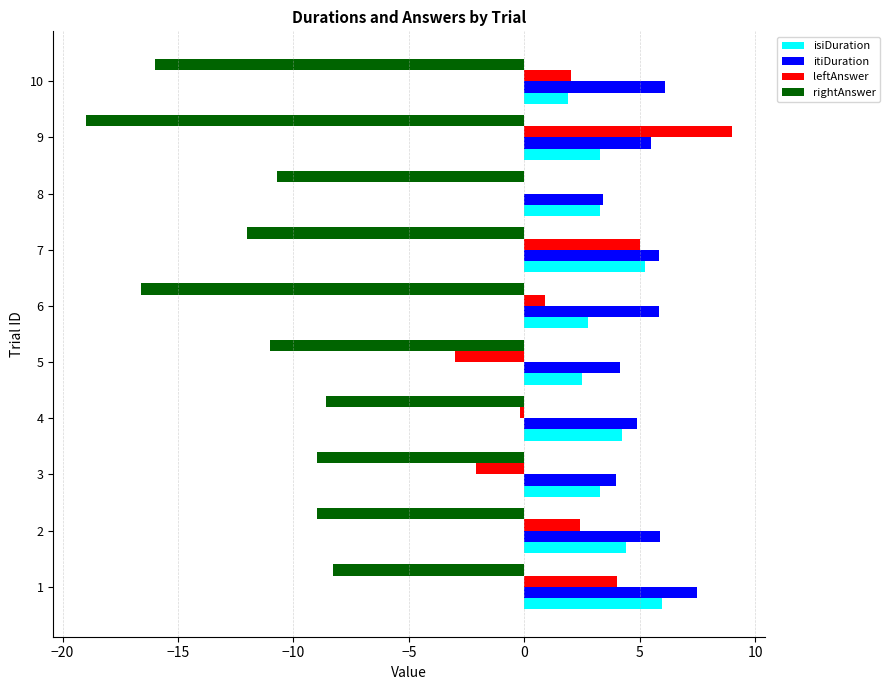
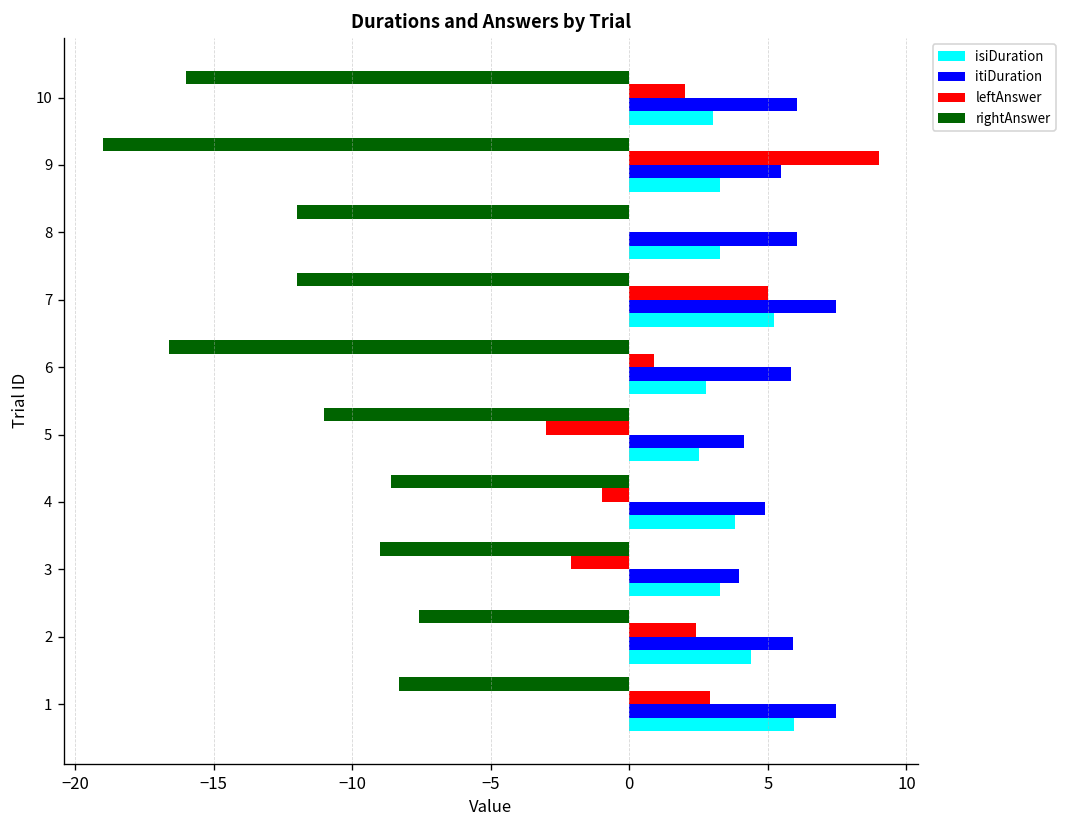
  {
    "isiDuration": {
-     "10": 1.9,
+     "10": 3.0,
      "9": 3.3,
      "8": 3.3,
      "7": 5.2,
      "6": 2.8,
      "5": 2.5,
-     "4": 4.2,
+     "4": 3.8,
      "3": 3.3,
      "2": 4.4,
      "1": 6.0
    },
    "itiDuration": {
      "10": 6.1,
      "9": 5.5,
-     "8": 3.4,
-     "7": 5.8,
+     "8": 6.1,
+     "7": 7.4,
      "6": 5.8,
      "5": 4.1,
      "4": 4.9,
      "3": 4.0,
      "2": 5.9,
      "1": 7.5
    },
    "leftAnswer": {
      "10": 2.0,
      "9": 9.0,
      "8": 0.0,
      "7": 5.0,
      "6": 0.9,
      "5": -3.0,
-     "4": -0.2,
+     "4": -1.0,
      "3": -2.1,
      "2": 2.4,
-     "1": 4.0
+     "1": 2.9
    },
    "rightAnswer": {
      "10": -16.0,
      "9": -19.0,
-     "8": -10.7,
+     "8": -12.0,
      "7": -12.0,
      "6": -16.6,
      "5": -11.0,
      "4": -8.6,
      "3": -9.0,
-     "2": -9.0,
+     "2": -7.6,
      "1": -8.3
    }
  }
